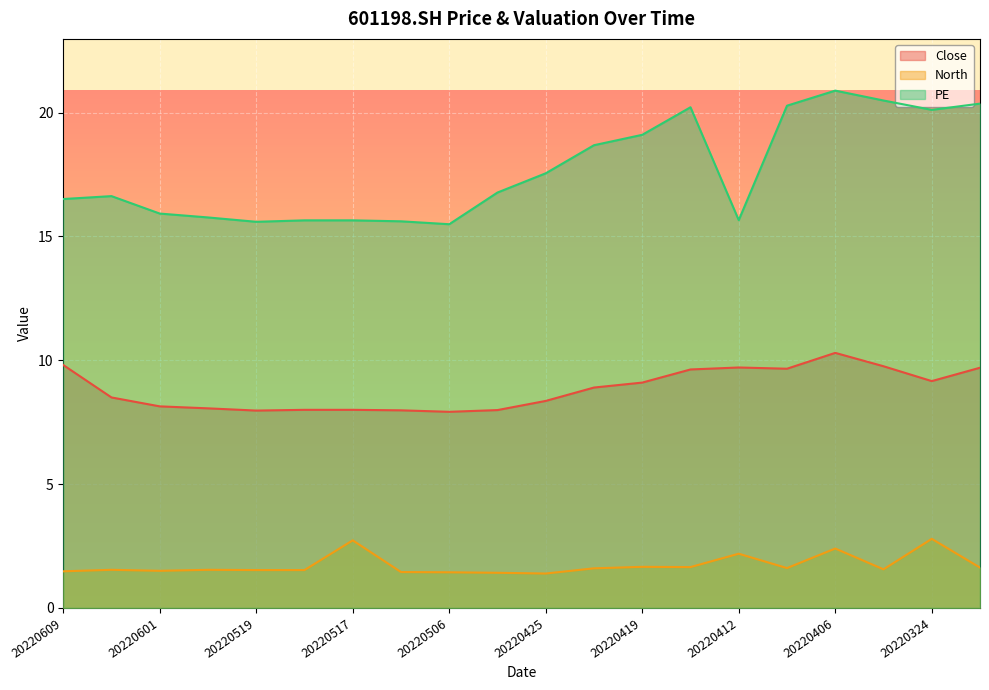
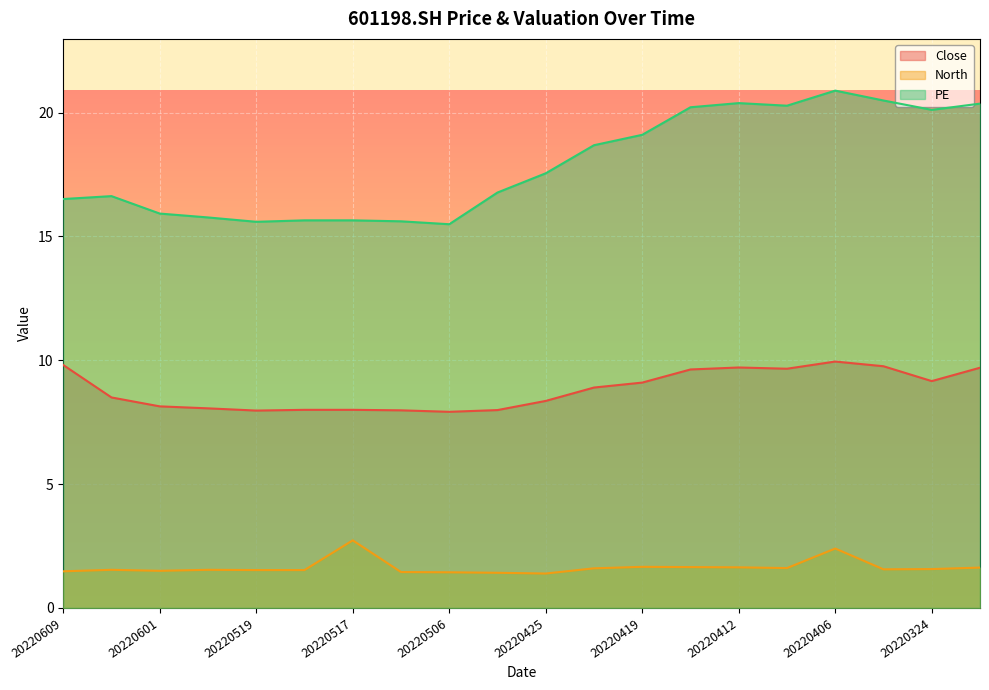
  {
    "Close": {
      "20220609": 9.8,
      "20220601": 8.1,
      "20220519": 8.0,
      "20220517": 8.0,
      "20220506": 7.9,
      "20220425": 8.4,
      "20220419": 9.1,
      "20220412": 9.7,
-     "20220406": 10.3,
+     "20220406": 10.0,
      "20220324": 9.2
    },
    "North": {
      "20220609": 1.5,
      "20220601": 1.5,
      "20220519": 1.5,
      "20220517": 2.7,
      "20220506": 1.4,
      "20220425": 1.4,
      "20220419": 1.7,
-     "20220412": 2.2,
+     "20220412": 1.6,
      "20220406": 2.4,
-     "20220324": 2.8
+     "20220324": 1.6
    },
    "PE": {
      "20220609": 16.5,
      "20220601": 15.9,
      "20220519": 15.6,
      "20220517": 15.7,
      "20220506": 15.5,
      "20220425": 17.6,
      "20220419": 19.1,
-     "20220412": 15.7,
+     "20220412": 20.4,
      "20220406": 20.9,
      "20220324": 20.1
    }
  }
